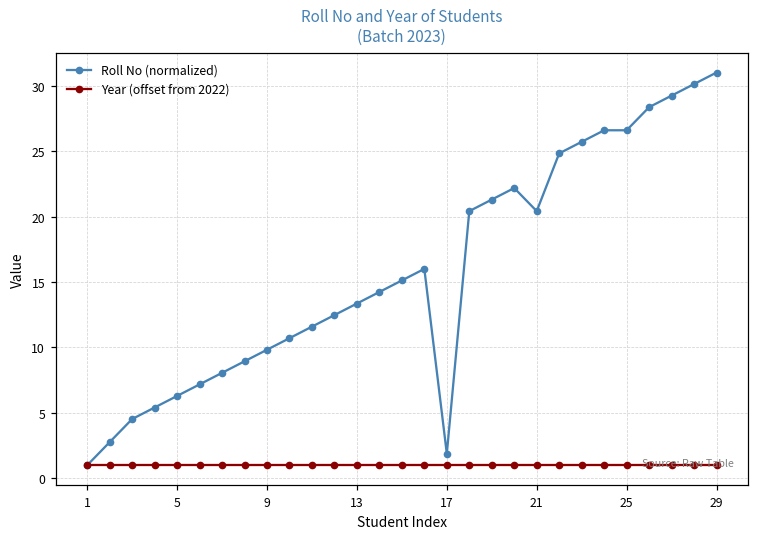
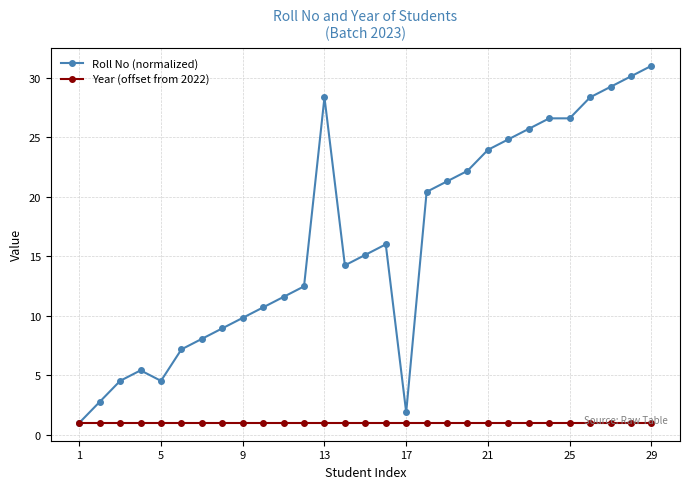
  {
    "Roll No (normalized)": {
-     "5": 6.3,
+     "5": 4.5,
      "9": 9.8,
-     "13": 13.4,
+     "13": 28.4,
      "17": 1.9,
-     "21": 20.4,
+     "21": 23.9,
      "25": 26.6,
      "29": 31.0
    },
    "Year (offset from 2022)": {
      "5": 1.0,
      "9": 1.0,
      "13": 1.0,
      "17": 1.0,
      "21": 1.0,
      "25": 1.0,
      "29": 1.0
    }
  }
